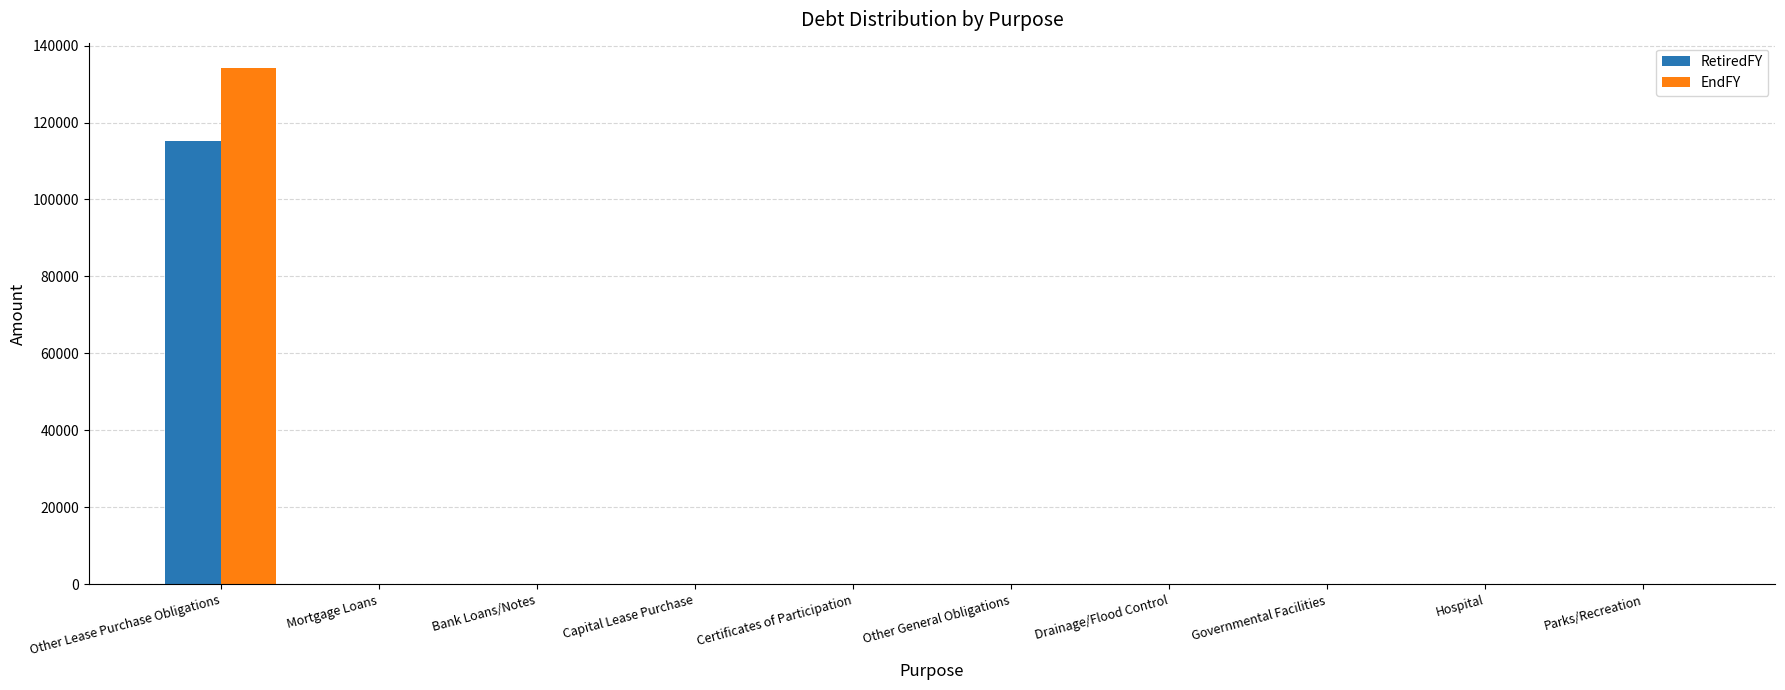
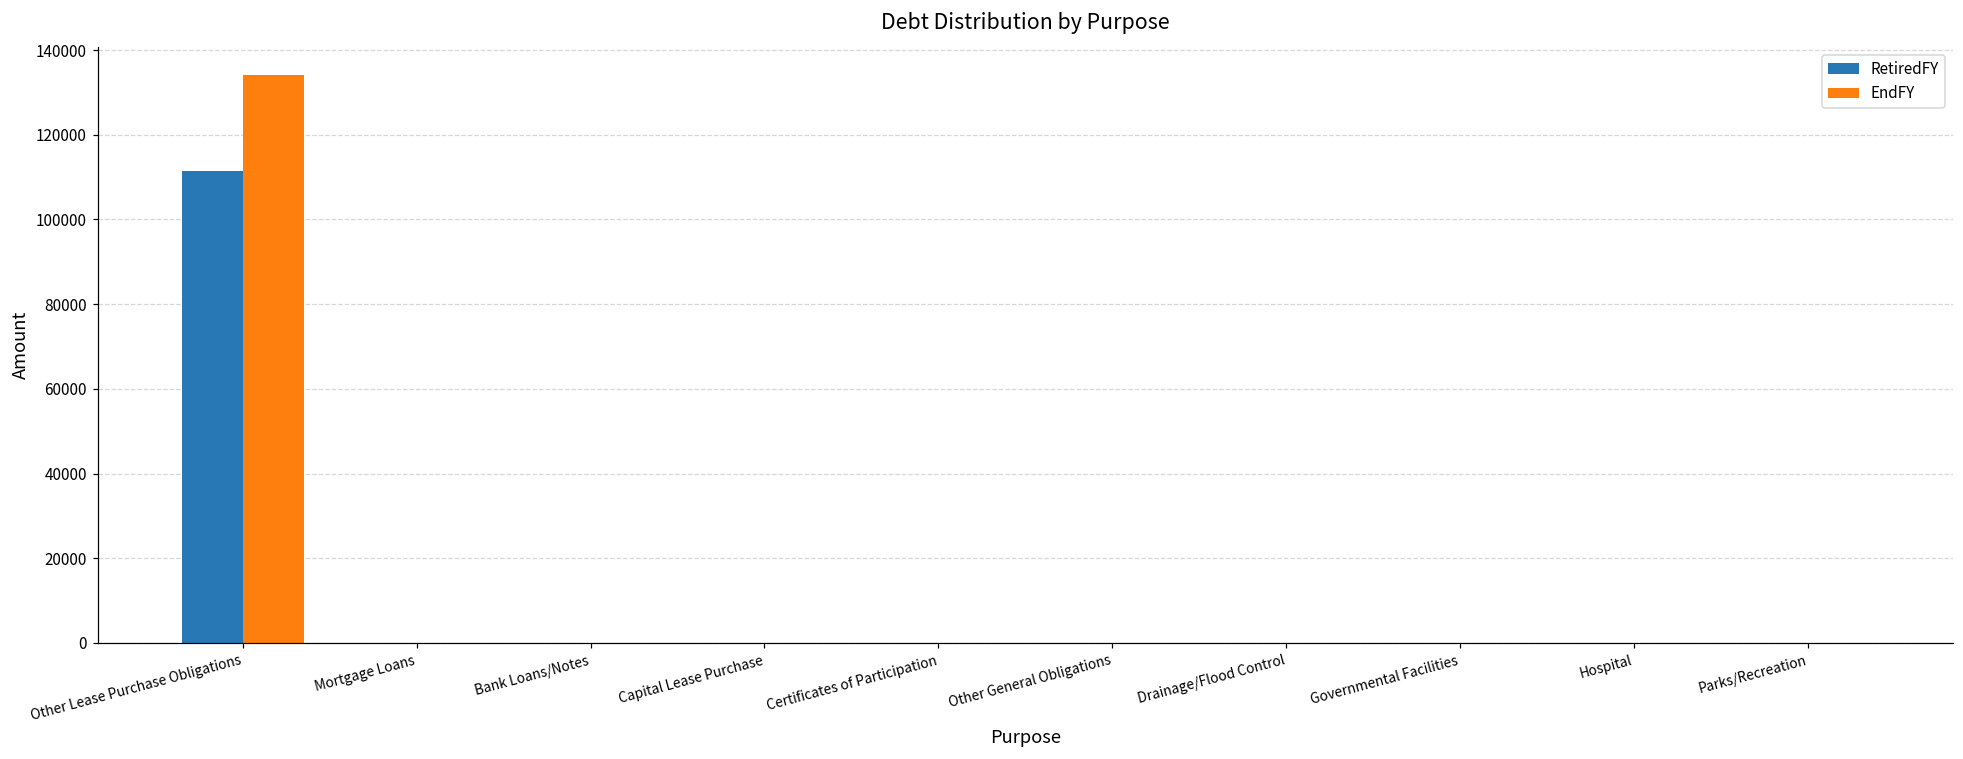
  {
    "RetiredFY": {
-     "Other Lease Purchase Obligations": 115000,
+     "Other Lease Purchase Obligations": 111000,
      "Mortgage Loans": 0,
      "Bank Loans/Notes": 0,
      "Capital Lease Purchase": 0,
      "Certificates of Participation": 0,
      "Other General Obligations": 0,
      "Drainage/Flood Control": 0,
      "Governmental Facilities": 0,
      "Hospital": 0,
      "Parks/Recreation": 0
    },
    "EndFY": {
      "Other Lease Purchase Obligations": 134000,
      "Mortgage Loans": 0,
      "Bank Loans/Notes": 0,
      "Capital Lease Purchase": 0,
      "Certificates of Participation": 0,
      "Other General Obligations": 0,
      "Drainage/Flood Control": 0,
      "Governmental Facilities": 0,
      "Hospital": 0,
      "Parks/Recreation": 0
    }
  }
